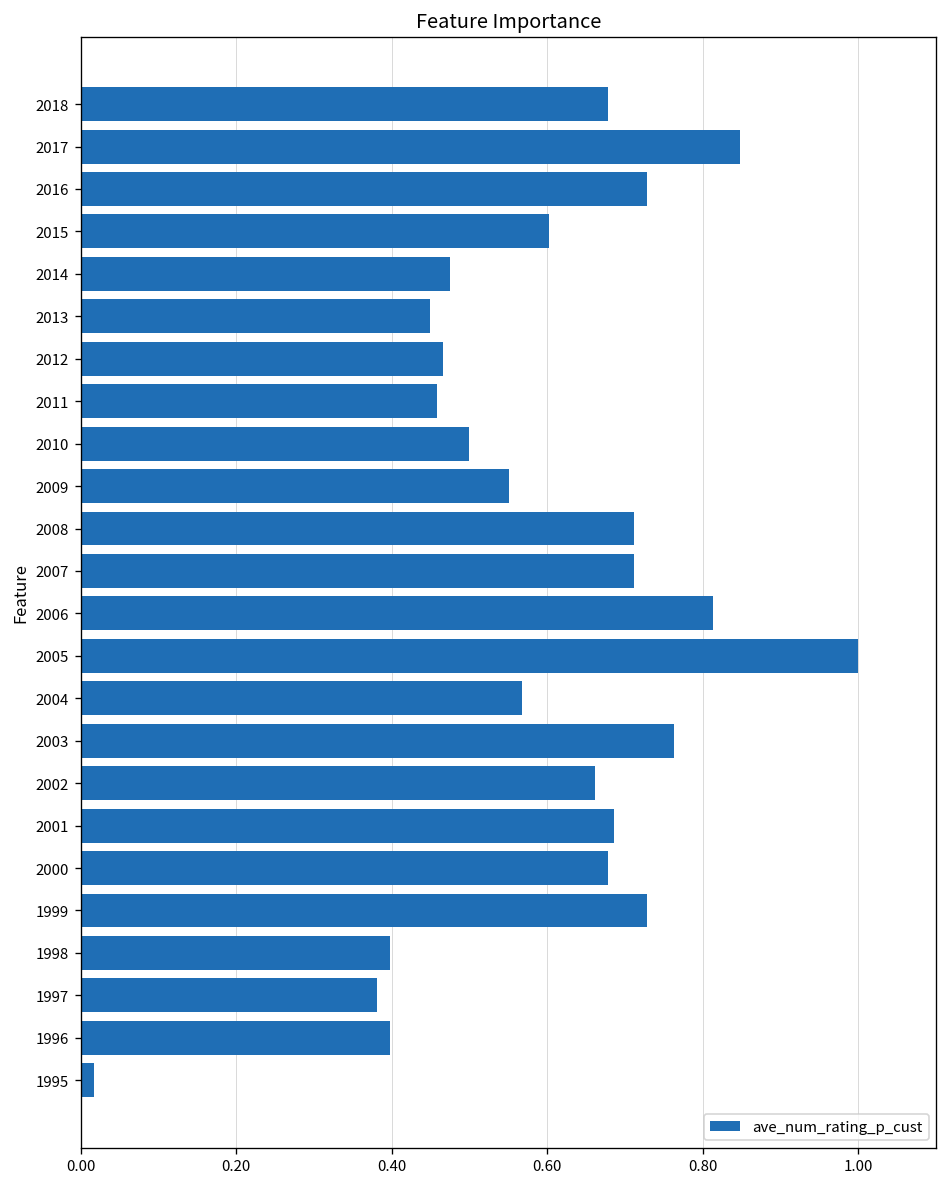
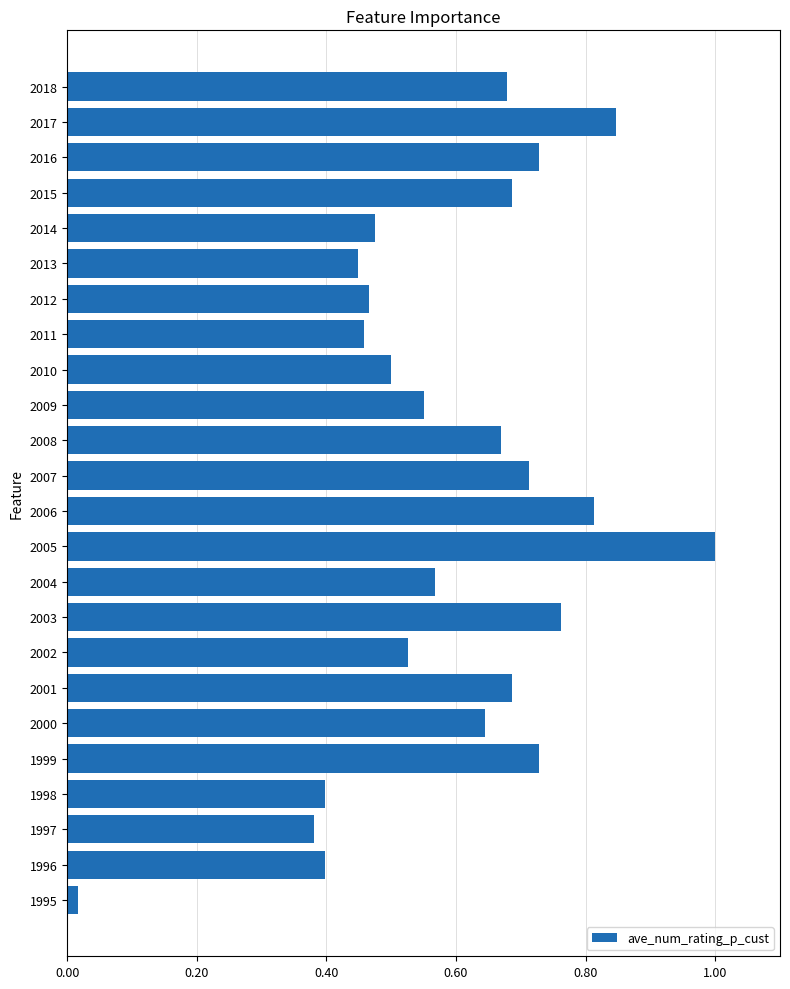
  {
    "2018": 0.68,
    "2017": 0.85,
    "2016": 0.73,
-   "2015": 0.60,
+   "2015": 0.69,
    "2014": 0.47,
    "2013": 0.45,
    "2012": 0.47,
    "2011": 0.46,
    "2010": 0.50,
    "2009": 0.55,
-   "2008": 0.71,
+   "2008": 0.67,
    "2007": 0.71,
    "2006": 0.81,
    "2005": 1.00,
    "2004": 0.57,
    "2003": 0.76,
-   "2002": 0.66,
+   "2002": 0.53,
    "2001": 0.69,
-   "2000": 0.68,
+   "2000": 0.64,
    "1999": 0.73,
    "1998": 0.40,
    "1997": 0.38,
    "1996": 0.40,
    "1995": 0.02
  }
